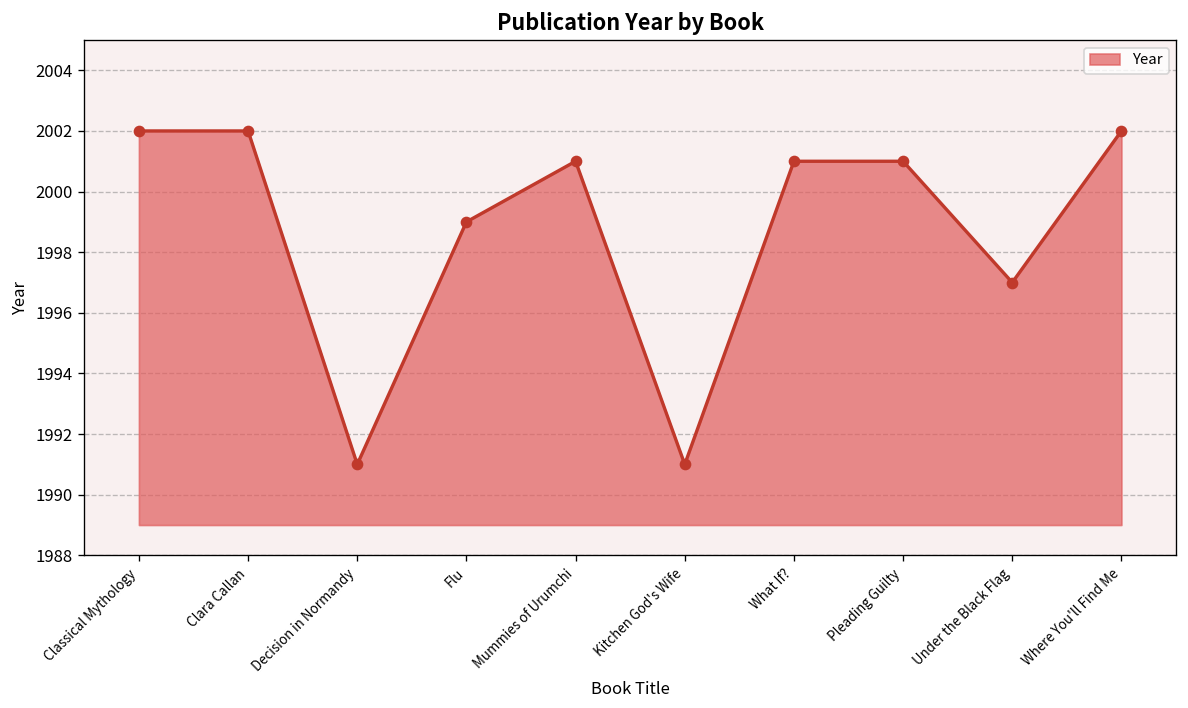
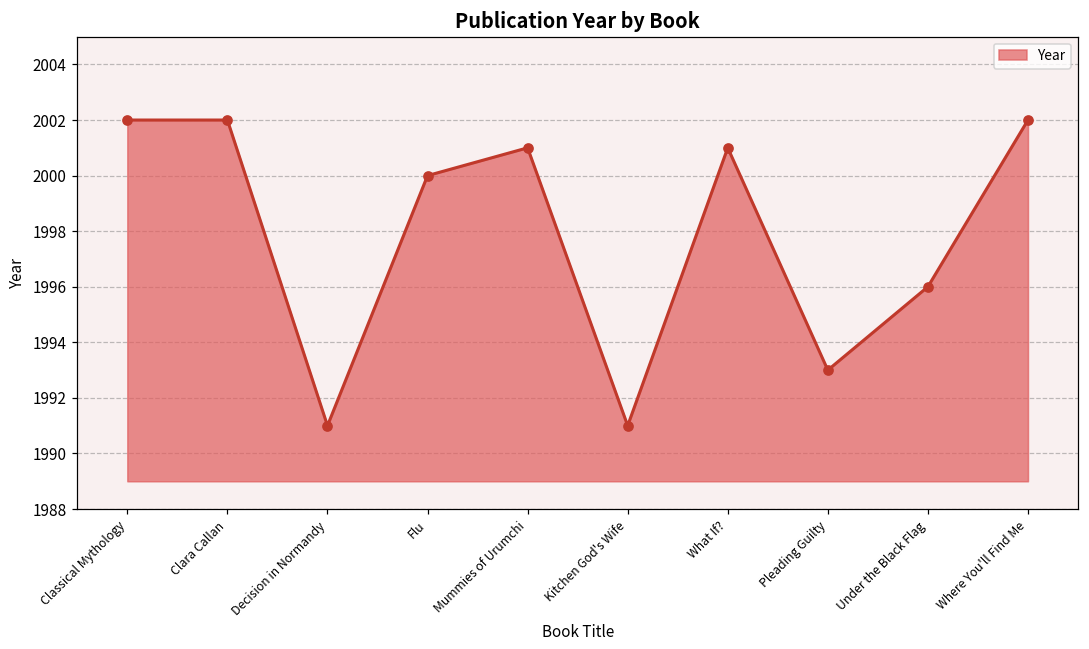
  {
    "Classical Mythology": 2002,
    "Clara Callan": 2002,
    "Decision in Normandy": 1991,
-   "Flu": 1999,
+   "Flu": 2000,
    "Mummies of Urumchi": 2001,
    "Kitchen God's Wife": 1991,
    "What If?": 2001,
-   "Pleading Guilty": 2001,
-   "Under the Black Flag": 1997,
+   "Pleading Guilty": 1993,
+   "Under the Black Flag": 1996,
    "Where You'll Find Me": 2002
  }
